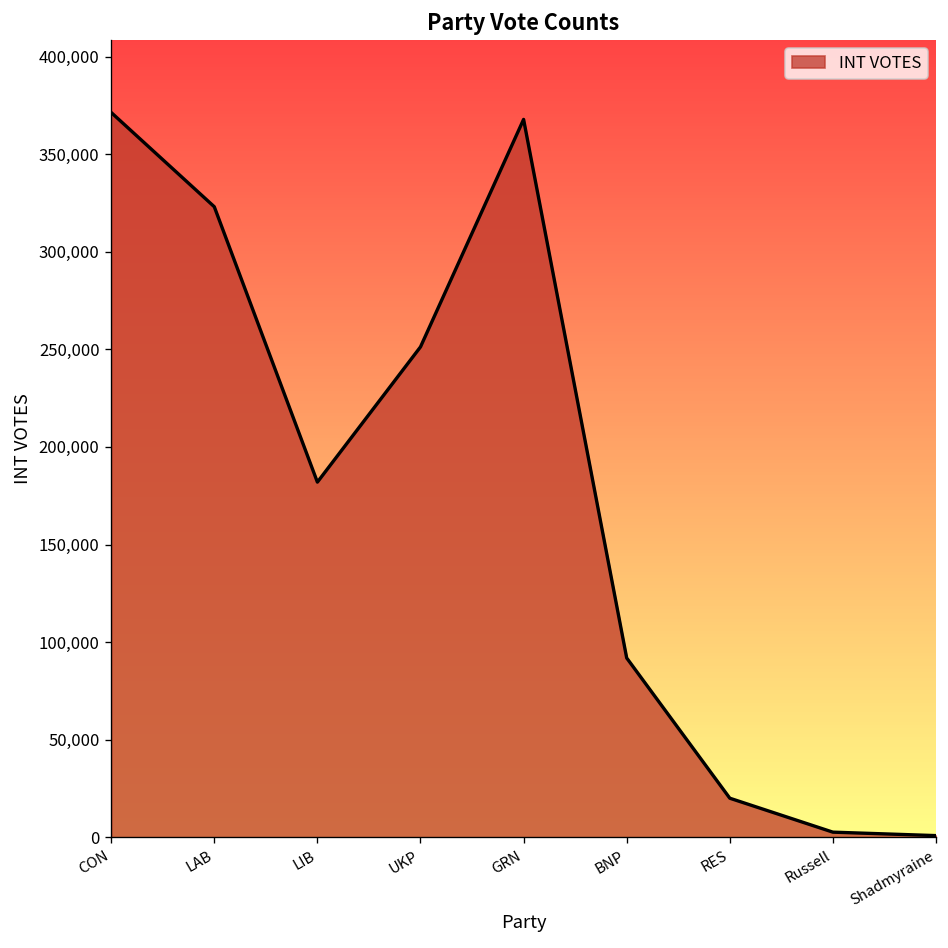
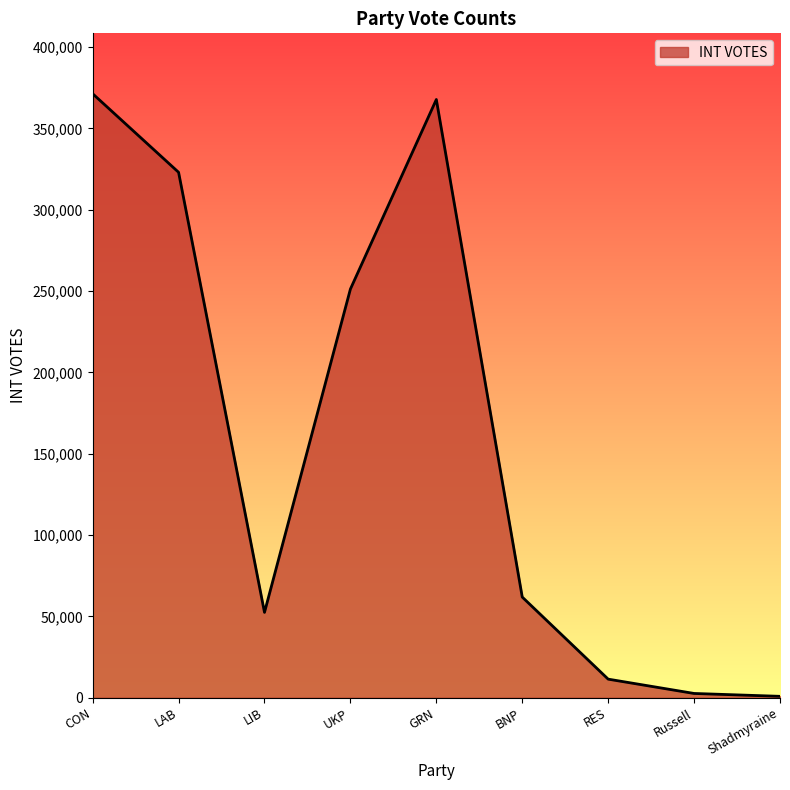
  {
    "CON": "371,000",
    "LAB": "323,000",
-   "LIB": "182,000",
+   "LIB": "52,000",
    "UKP": "251,000",
    "GRN": "368,000",
-   "BNP": "92,000",
-   "RES": "20,000",
+   "BNP": "62,000",
+   "RES": "11,000",
    "Russell": "3,000",
    "Shadmyraine": "1,000"
  }
